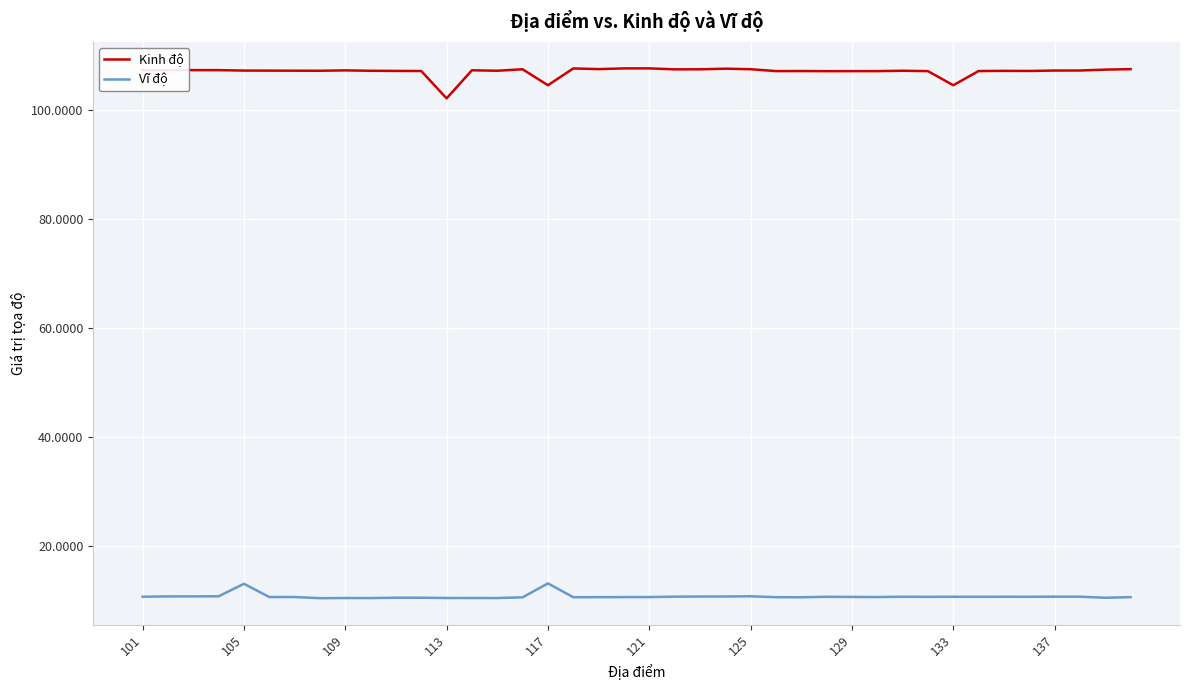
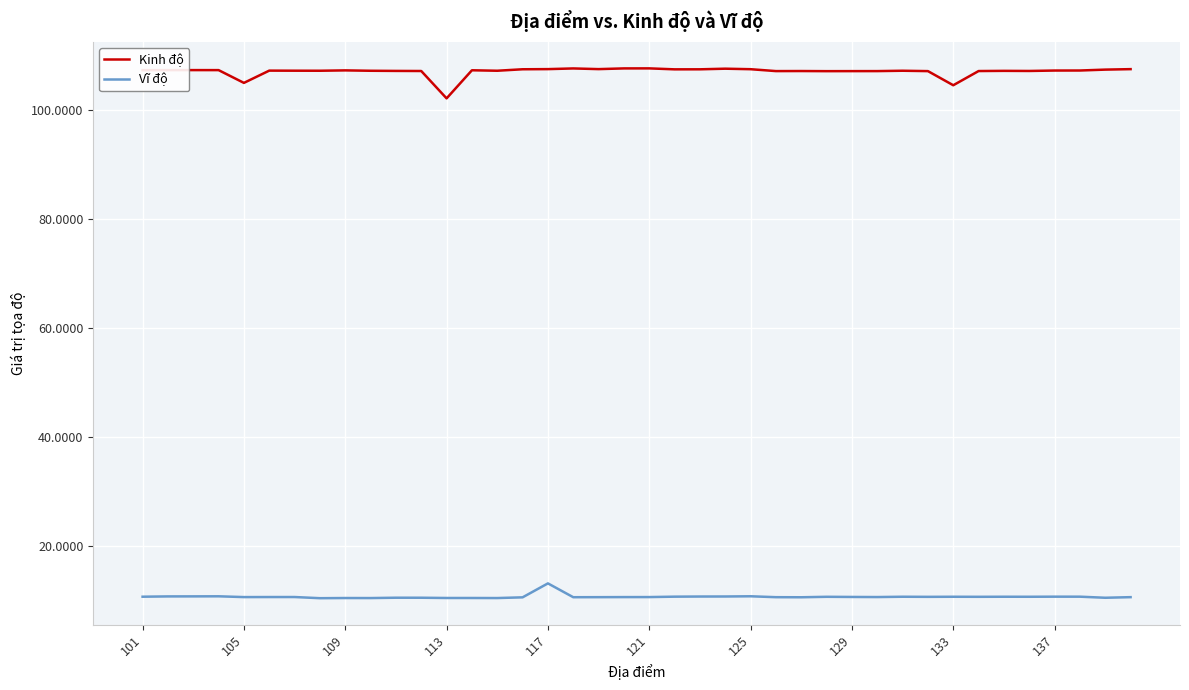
  {
    "Kinh độ": {
-     "105": 107,
+     "105": 105,
      "109": 107,
      "113": 102,
-     "117": 104,
+     "117": 107,
      "121": 108,
      "125": 107,
      "129": 107,
      "133": 104,
      "137": 107
    },
    "Vĩ độ": {
      "101": 11,
-     "105": 13,
+     "105": 11,
      "109": 10,
      "113": 10,
      "117": 13,
      "121": 11,
      "125": 11,
      "129": 11,
      "133": 11,
      "137": 11
    }
  }
